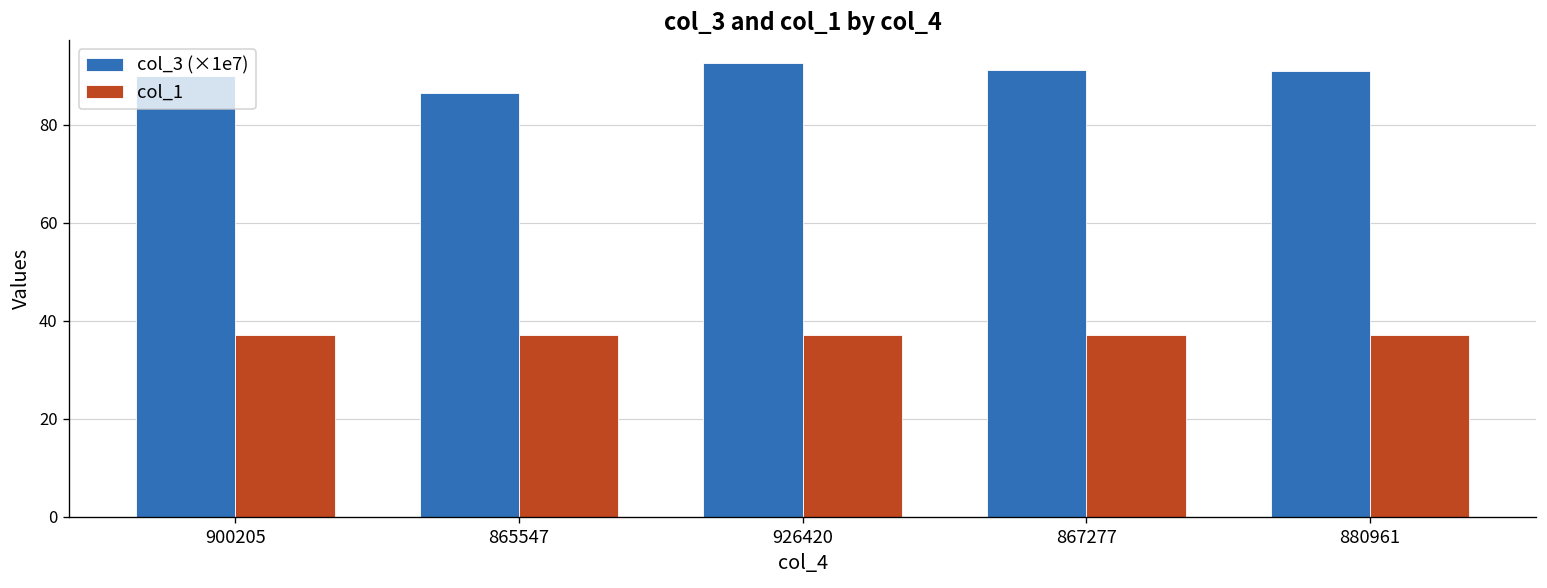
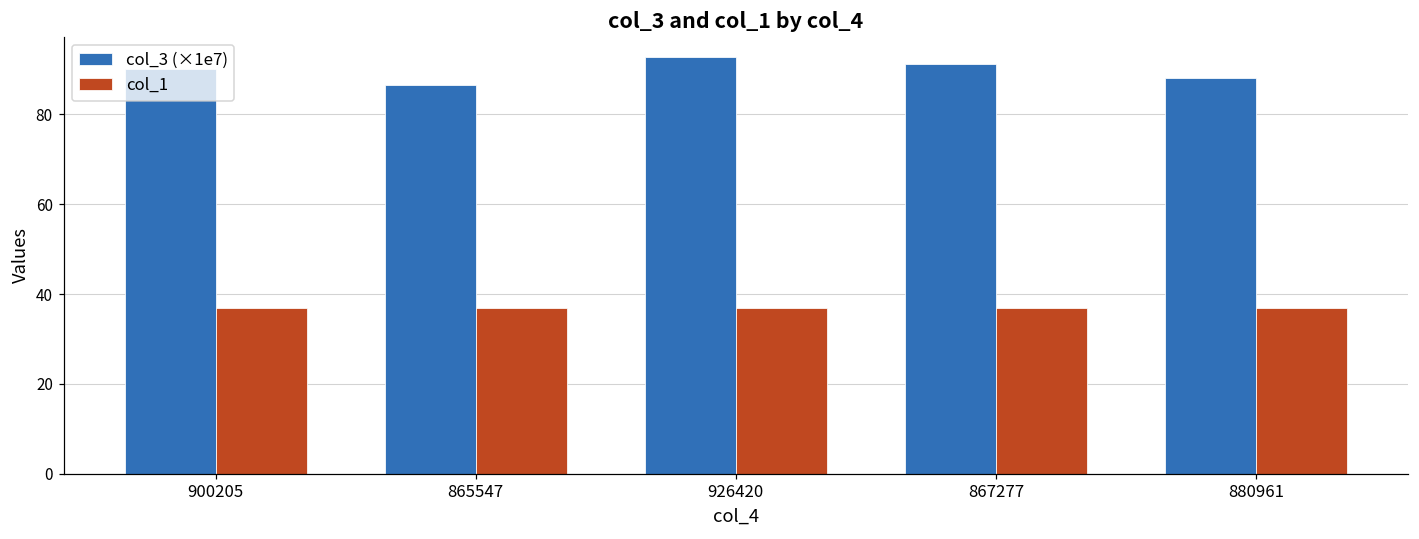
  {
    "col_3 (×1e7)": {
      "865547": 87,
      "926420": 93,
      "867277": 91,
-     "880961": 91
+     "880961": 88
    },
    "col_1": {
      "900205": 37,
      "865547": 37,
      "926420": 37,
      "867277": 37,
      "880961": 37
    }
  }
